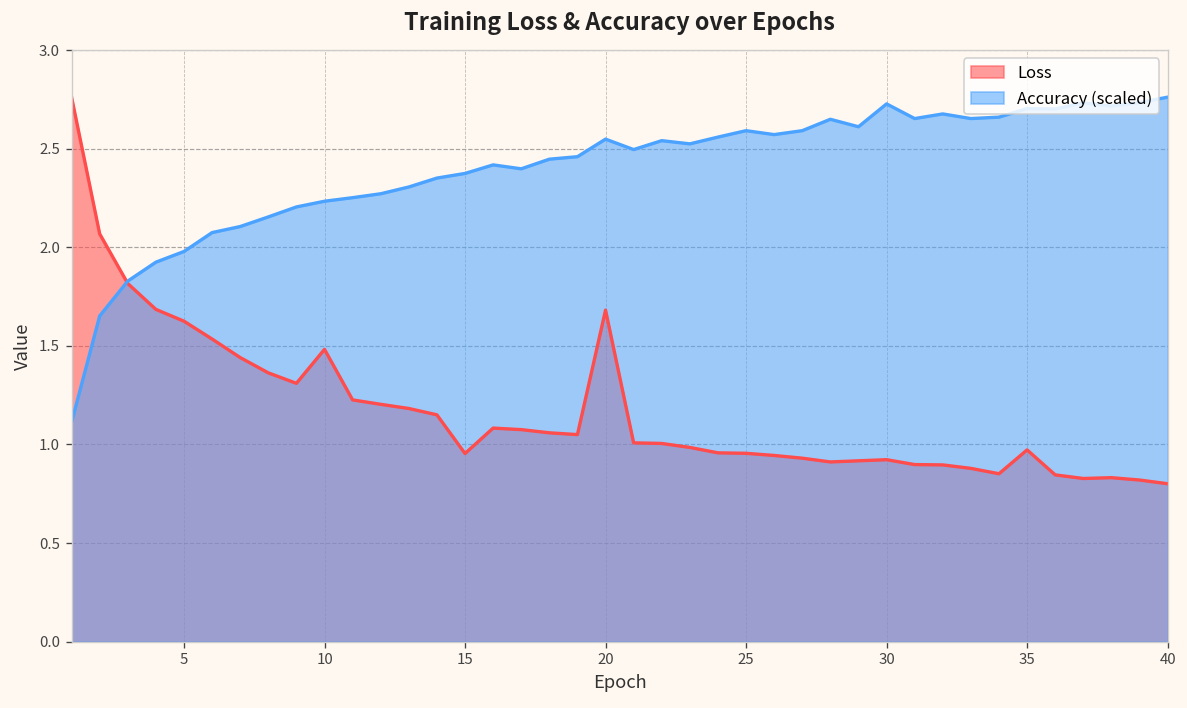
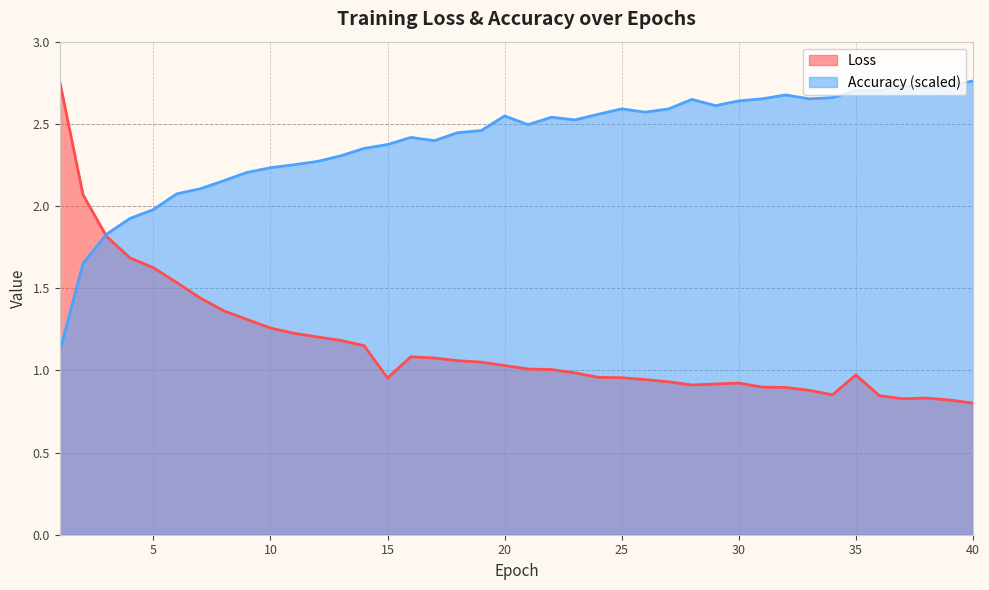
  {
    "Loss": {
      "5": 1.62,
-     "10": 1.48,
+     "10": 1.26,
      "15": 0.95,
-     "20": 1.68,
+     "20": 1.03,
      "25": 0.96,
      "30": 0.92,
      "35": 0.97,
      "40": 0.80
    },
    "Accuracy (scaled)": {
      "5": 1.98,
      "10": 2.23,
      "15": 2.37,
      "20": 2.55,
      "25": 2.59,
-     "30": 2.73,
+     "30": 2.64,
      "40": 2.76
    }
  }
